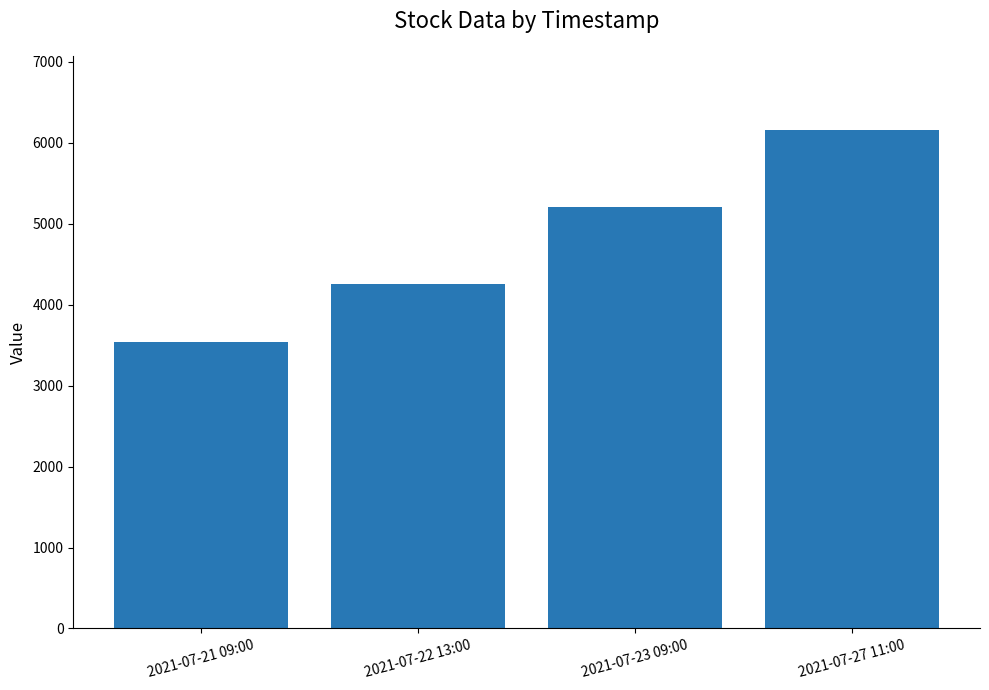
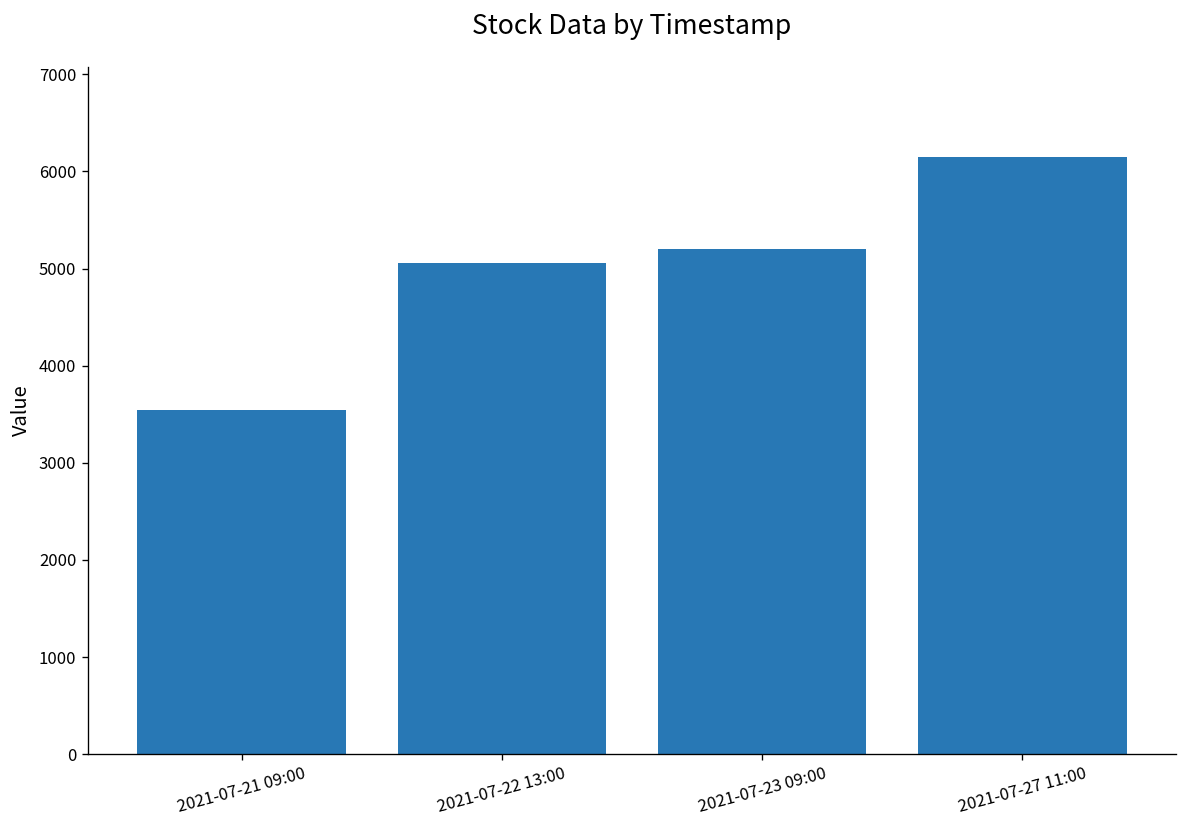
  {
    "2021-07-21 09:00": 3500,
-   "2021-07-22 13:00": 4300,
+   "2021-07-22 13:00": 5100,
    "2021-07-23 09:00": 5200,
    "2021-07-27 11:00": 6200
  }
